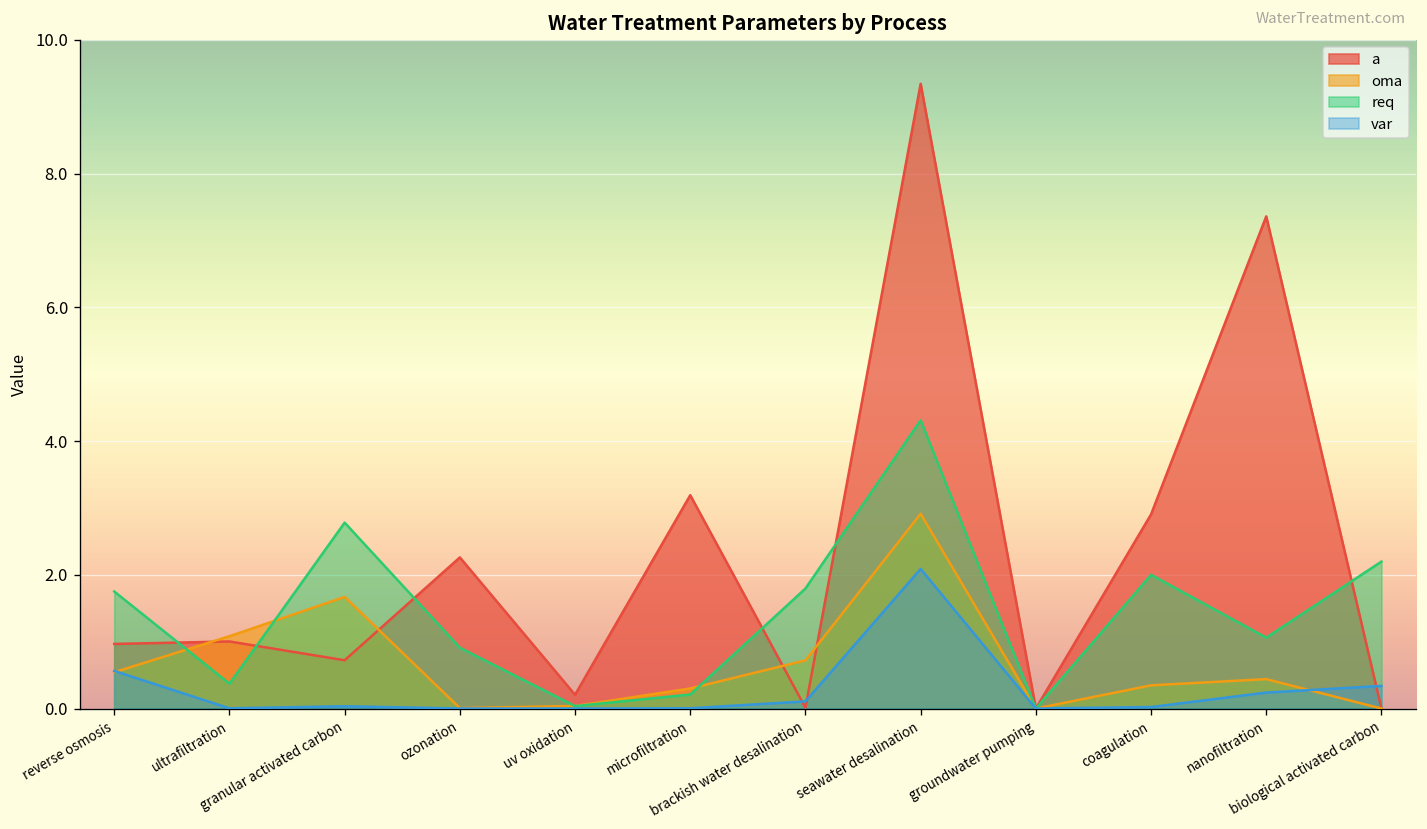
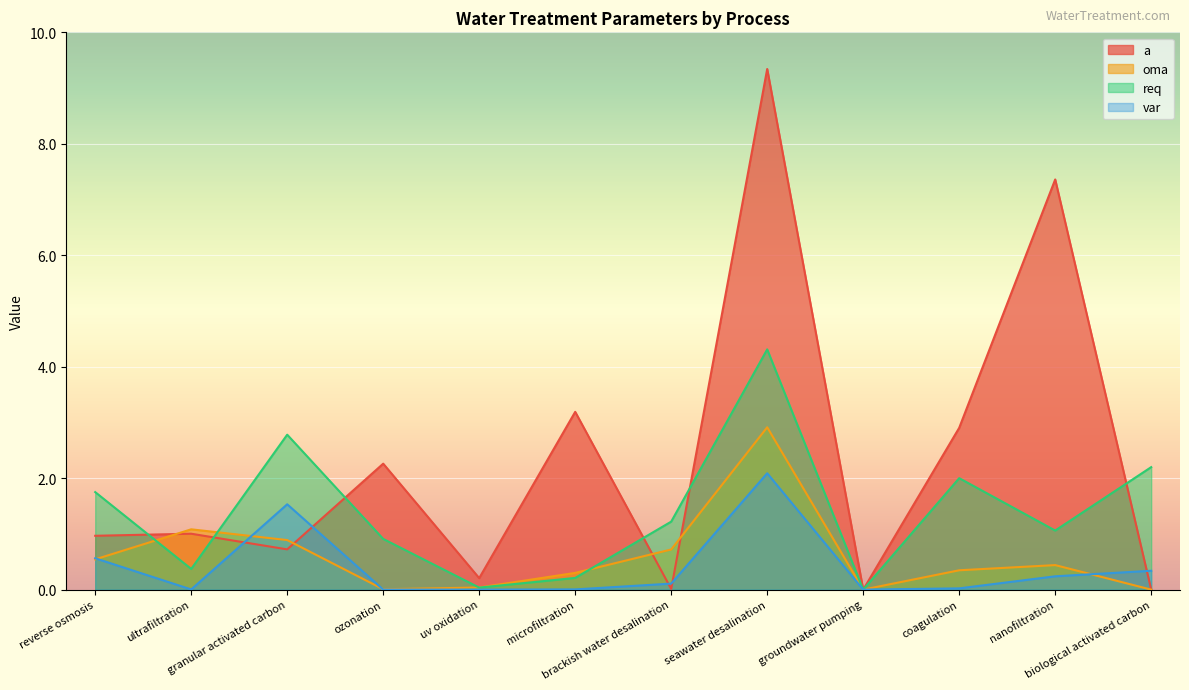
  {
    "a": {
      "reverse osmosis": 1.0,
      "ultrafiltration": 1.0,
      "granular activated carbon": 0.7,
      "ozonation": 2.3,
      "uv oxidation": 0.2,
      "microfiltration": 3.2,
      "brackish water desalination": 0.0,
      "seawater desalination": 9.3,
      "coagulation": 2.9,
      "nanofiltration": 7.4
    },
    "oma": {
      "ultrafiltration": 1.1,
-     "granular activated carbon": 1.7,
+     "granular activated carbon": 0.9,
      "microfiltration": 0.3,
      "brackish water desalination": 0.7,
      "seawater desalination": 2.9,
      "coagulation": 0.3,
      "nanofiltration": 0.4
    },
    "req": {
      "reverse osmosis": 1.8,
      "ultrafiltration": 0.4,
      "granular activated carbon": 2.8,
      "ozonation": 0.9,
      "microfiltration": 0.2,
-     "brackish water desalination": 1.8,
+     "brackish water desalination": 1.2,
      "seawater desalination": 4.3,
      "coagulation": 2.0,
      "nanofiltration": 1.1,
      "biological activated carbon": 2.2
    },
    "var": {
      "ultrafiltration": 0.0,
-     "granular activated carbon": 0.0,
+     "granular activated carbon": 1.5,
      "microfiltration": 0.0,
      "brackish water desalination": 0.1,
      "seawater desalination": 2.1,
      "coagulation": 0.0,
      "nanofiltration": 0.2,
      "biological activated carbon": 0.3
    }
  }
